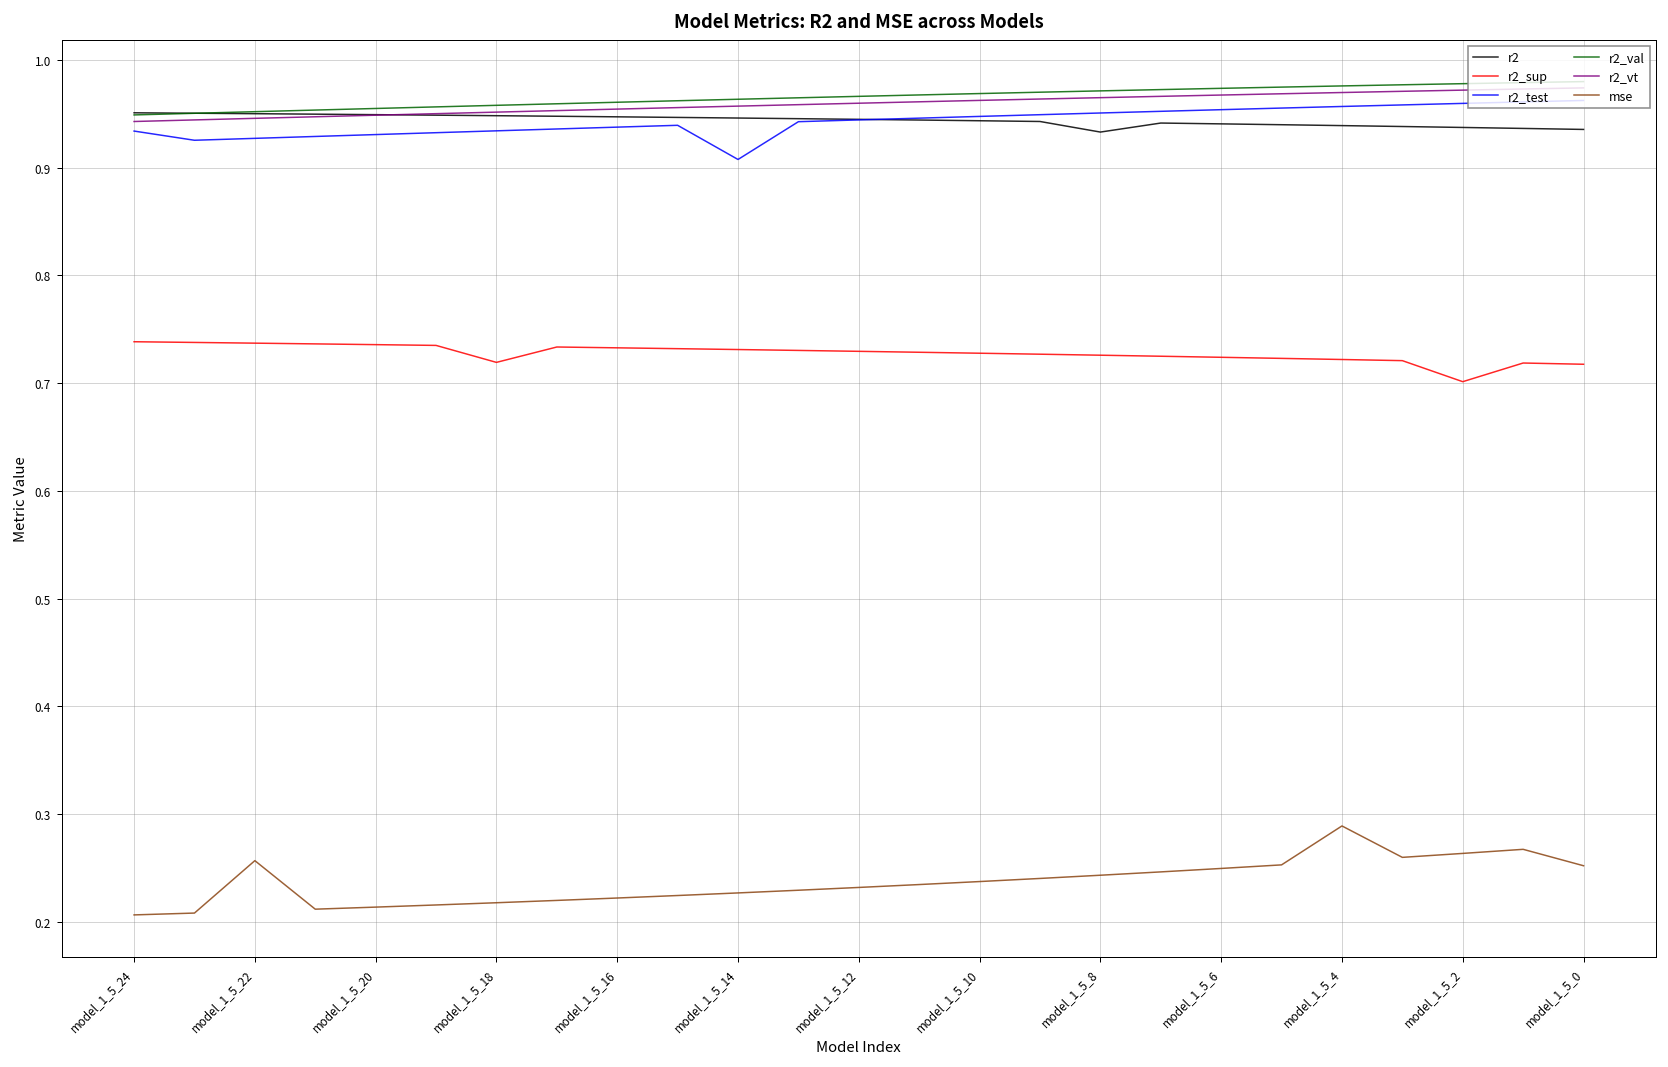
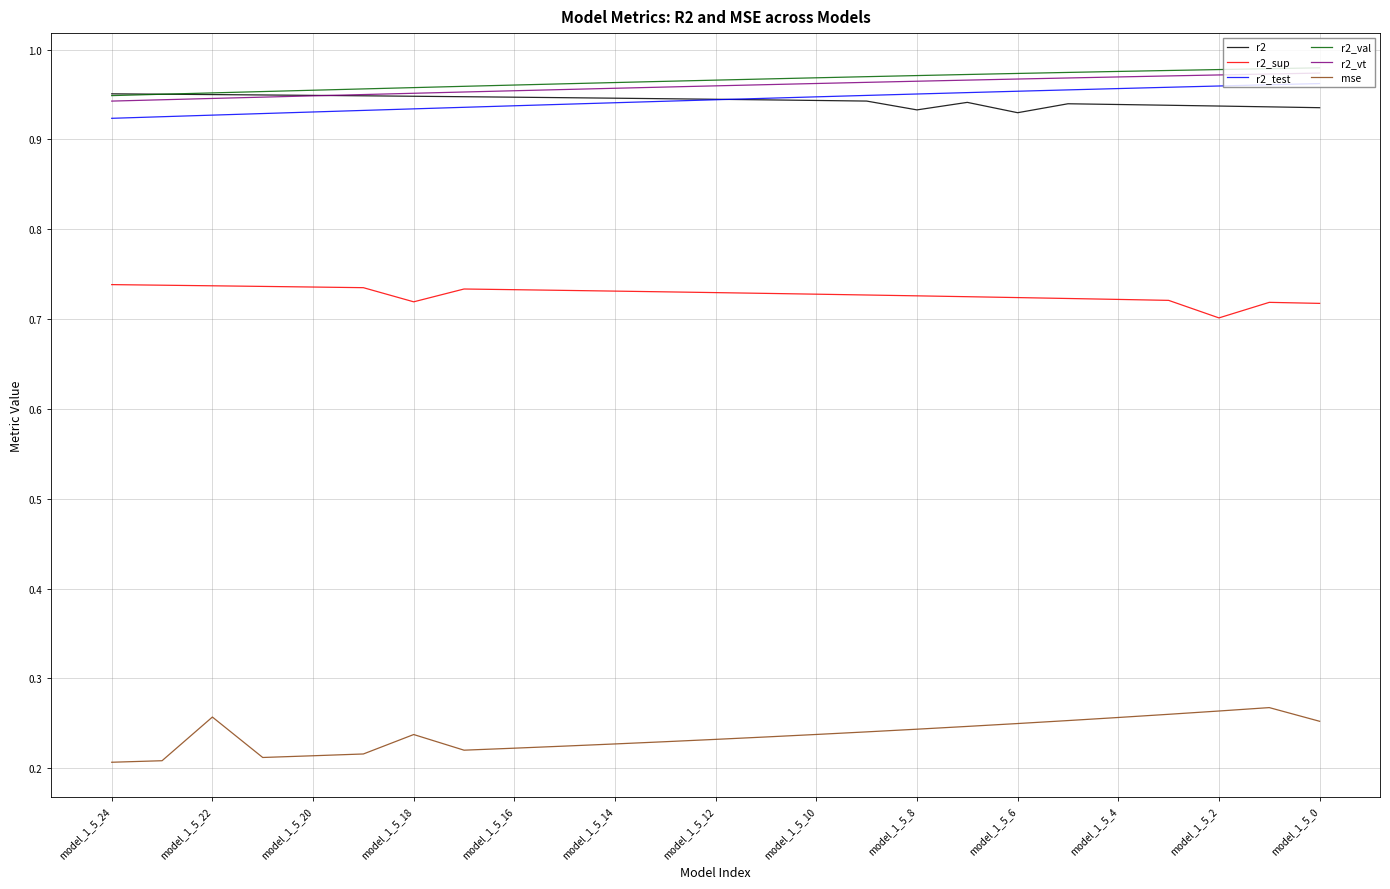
  {
    "r2": {
      "model_1_5_18": 0.95,
      "model_1_5_16": 0.95,
      "model_1_5_14": 0.95,
      "model_1_5_10": 0.94,
      "model_1_5_8": 0.93,
-     "model_1_5_6": 0.94,
+     "model_1_5_6": 0.93,
      "model_1_5_4": 0.94,
      "model_1_5_2": 0.94,
      "model_1_5_0": 0.94
    },
    "r2_sup": {
      "model_1_5_24": 0.74,
      "model_1_5_22": 0.74,
      "model_1_5_20": 0.74,
      "model_1_5_18": 0.72,
      "model_1_5_16": 0.73,
      "model_1_5_14": 0.73,
      "model_1_5_12": 0.73,
      "model_1_5_10": 0.73,
      "model_1_5_8": 0.73,
      "model_1_5_6": 0.72,
      "model_1_5_4": 0.72,
      "model_1_5_2": 0.70,
      "model_1_5_0": 0.72
    },
    "r2_test": {
-     "model_1_5_24": 0.93,
+     "model_1_5_24": 0.92,
      "model_1_5_22": 0.93,
      "model_1_5_20": 0.93,
      "model_1_5_18": 0.93,
      "model_1_5_16": 0.94,
-     "model_1_5_14": 0.91,
+     "model_1_5_14": 0.94,
      "model_1_5_10": 0.95,
      "model_1_5_8": 0.95,
      "model_1_5_6": 0.95,
      "model_1_5_4": 0.96,
      "model_1_5_2": 0.96
    },
    "r2_val": {
      "model_1_5_20": 0.95,
      "model_1_5_18": 0.96,
      "model_1_5_16": 0.96,
      "model_1_5_14": 0.96,
      "model_1_5_12": 0.97,
      "model_1_5_10": 0.97,
      "model_1_5_8": 0.97,
      "model_1_5_6": 0.97,
      "model_1_5_4": 0.98,
      "model_1_5_2": 0.98
    },
    "r2_vt": {
      "model_1_5_24": 0.94,
      "model_1_5_22": 0.95,
      "model_1_5_18": 0.95,
      "model_1_5_16": 0.95,
      "model_1_5_14": 0.96,
      "model_1_5_12": 0.96,
      "model_1_5_10": 0.96,
      "model_1_5_8": 0.96,
      "model_1_5_6": 0.97,
      "model_1_5_4": 0.97,
      "model_1_5_2": 0.97
    },
    "mse": {
      "model_1_5_24": 0.21,
      "model_1_5_22": 0.26,
      "model_1_5_20": 0.21,
-     "model_1_5_18": 0.22,
+     "model_1_5_18": 0.24,
      "model_1_5_16": 0.22,
      "model_1_5_14": 0.23,
      "model_1_5_12": 0.23,
      "model_1_5_10": 0.24,
      "model_1_5_8": 0.24,
      "model_1_5_6": 0.25,
-     "model_1_5_4": 0.29,
+     "model_1_5_4": 0.26,
      "model_1_5_2": 0.26,
      "model_1_5_0": 0.25
    }
  }
